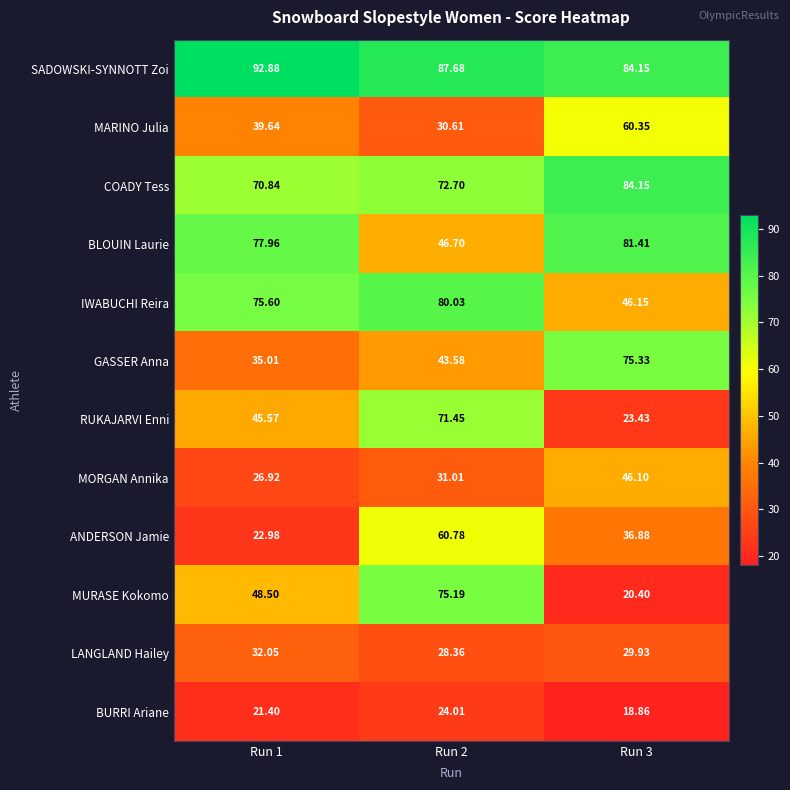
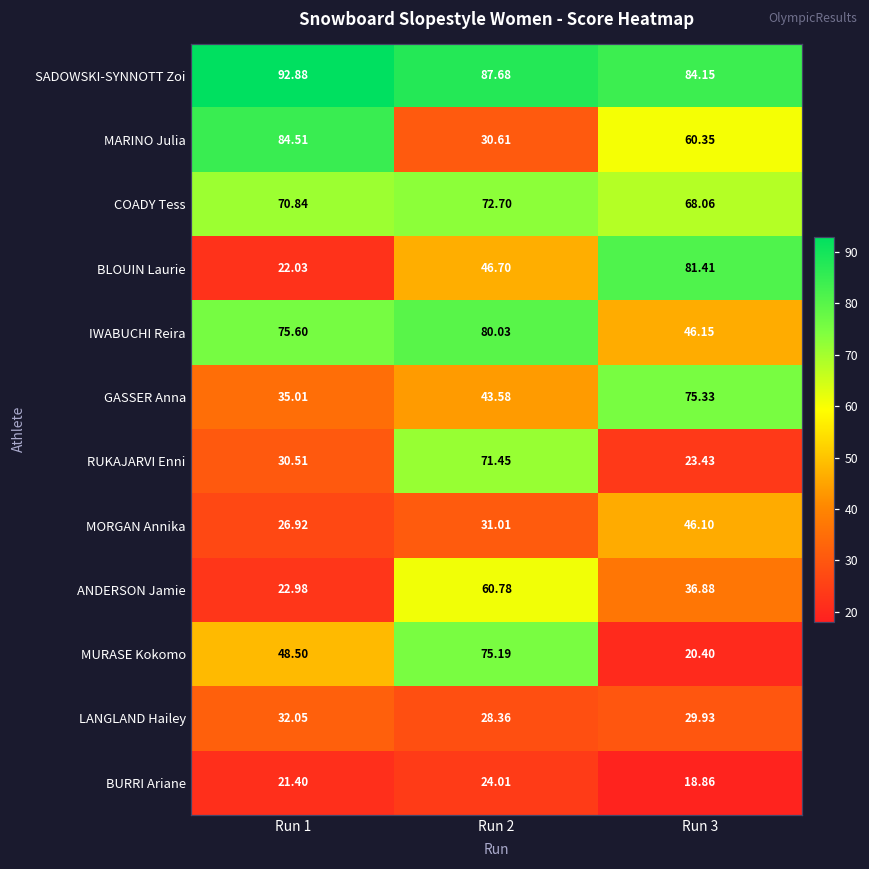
  {
    "SADOWSKI-SYNNOTT Zoi": {
      "Run 1": 92.88,
      "Run 2": 87.68,
      "Run 3": 84.15
    },
    "MARINO Julia": {
-     "Run 1": 39.64,
+     "Run 1": 84.51,
      "Run 2": 30.61,
      "Run 3": 60.35
    },
    "COADY Tess": {
      "Run 1": 70.84,
      "Run 2": 72.70,
-     "Run 3": 84.15
+     "Run 3": 68.06
    },
    "BLOUIN Laurie": {
-     "Run 1": 77.96,
+     "Run 1": 22.03,
      "Run 2": 46.70,
      "Run 3": 81.41
    },
    "IWABUCHI Reira": {
      "Run 1": 75.60,
      "Run 2": 80.03,
      "Run 3": 46.15
    },
    "GASSER Anna": {
      "Run 1": 35.01,
      "Run 2": 43.58,
      "Run 3": 75.33
    },
    "RUKAJARVI Enni": {
-     "Run 1": 45.57,
+     "Run 1": 30.51,
      "Run 2": 71.45,
      "Run 3": 23.43
    },
    "MORGAN Annika": {
      "Run 1": 26.92,
      "Run 2": 31.01,
      "Run 3": 46.10
    },
    "ANDERSON Jamie": {
      "Run 1": 22.98,
      "Run 2": 60.78,
      "Run 3": 36.88
    },
    "MURASE Kokomo": {
      "Run 1": 48.50,
      "Run 2": 75.19,
      "Run 3": 20.40
    },
    "LANGLAND Hailey": {
      "Run 1": 32.05,
      "Run 2": 28.36,
      "Run 3": 29.93
    },
    "BURRI Ariane": {
      "Run 1": 21.40,
      "Run 2": 24.01,
      "Run 3": 18.86
    }
  }
